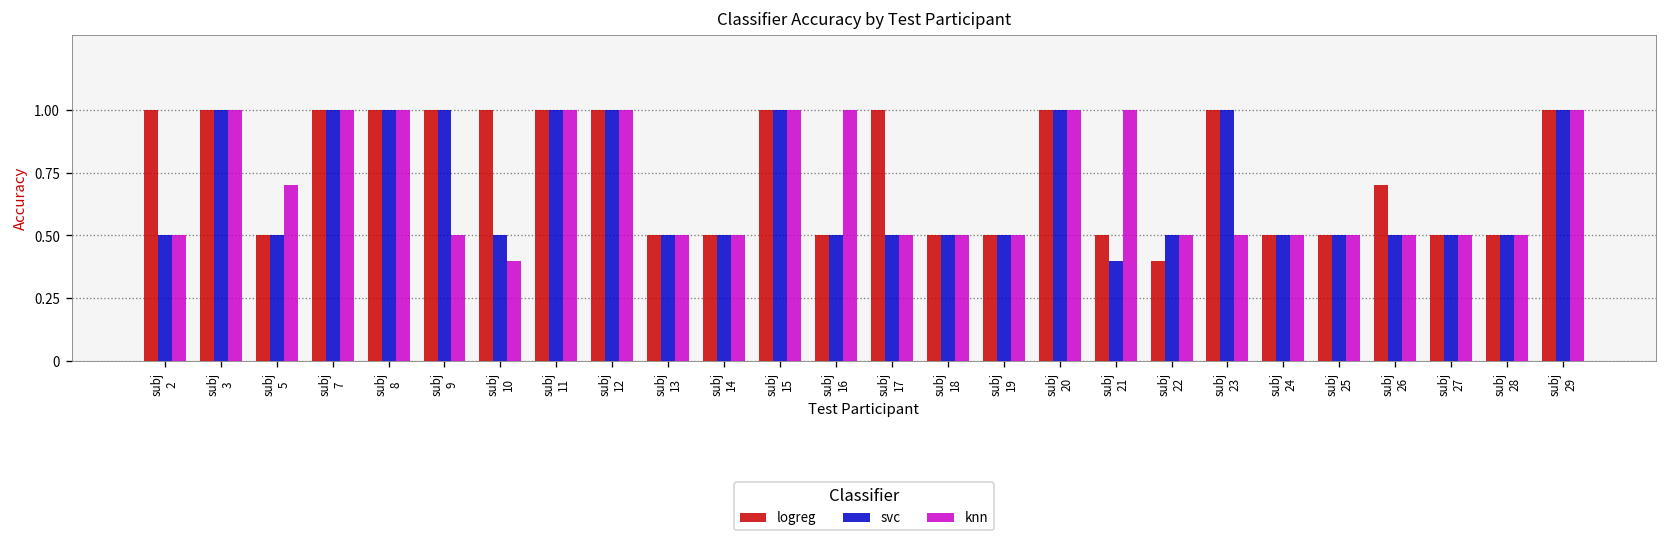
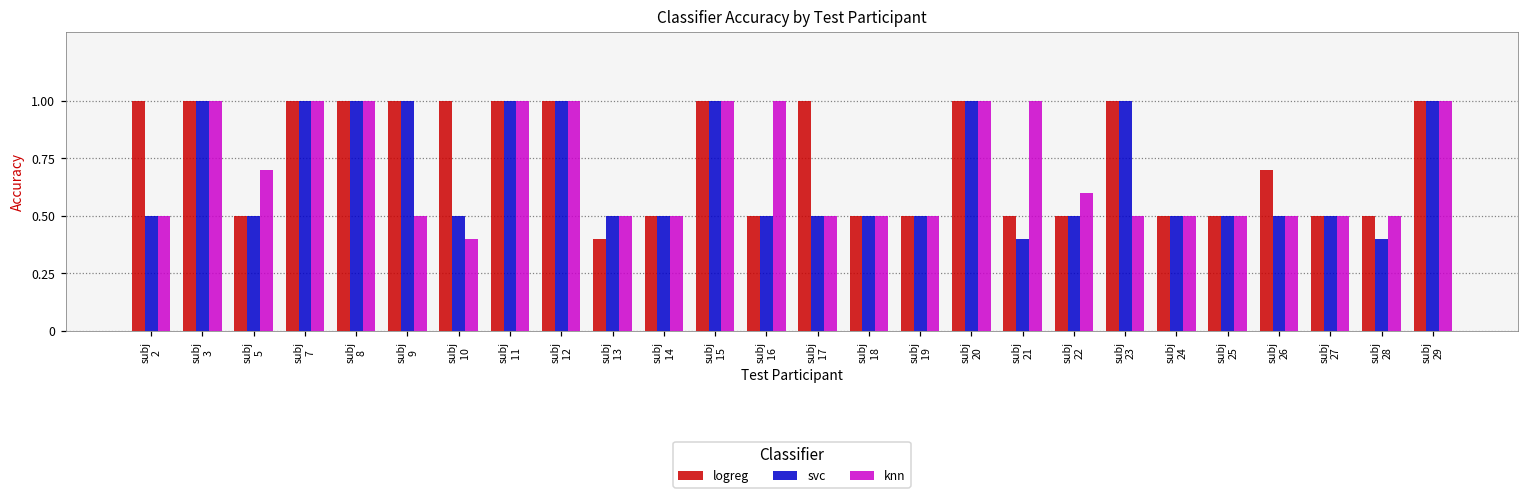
  {
    "logreg": {
      "subj 2": 1.0,
      "subj 3": 1.0,
      "subj 5": 0.5,
      "subj 7": 1.0,
      "subj 8": 1.0,
      "subj 9": 1.0,
      "subj 10": 1.0,
      "subj 11": 1.0,
      "subj 12": 1.0,
-     "subj 13": 0.5,
+     "subj 13": 0.4,
      "subj 14": 0.5,
      "subj 15": 1.0,
      "subj 16": 0.5,
      "subj 17": 1.0,
      "subj 18": 0.5,
      "subj 19": 0.5,
      "subj 20": 1.0,
      "subj 21": 0.5,
-     "subj 22": 0.4,
+     "subj 22": 0.5,
      "subj 23": 1.0,
      "subj 24": 0.5,
      "subj 25": 0.5,
      "subj 26": 0.7,
      "subj 27": 0.5,
      "subj 28": 0.5,
      "subj 29": 1.0
    },
    "svc": {
      "subj 2": 0.5,
      "subj 3": 1.0,
      "subj 5": 0.5,
      "subj 7": 1.0,
      "subj 8": 1.0,
      "subj 9": 1.0,
      "subj 10": 0.5,
      "subj 11": 1.0,
      "subj 12": 1.0,
      "subj 13": 0.5,
      "subj 14": 0.5,
      "subj 15": 1.0,
      "subj 16": 0.5,
      "subj 17": 0.5,
      "subj 18": 0.5,
      "subj 19": 0.5,
      "subj 20": 1.0,
      "subj 21": 0.4,
      "subj 22": 0.5,
      "subj 23": 1.0,
      "subj 24": 0.5,
      "subj 25": 0.5,
      "subj 26": 0.5,
      "subj 27": 0.5,
-     "subj 28": 0.5,
+     "subj 28": 0.4,
      "subj 29": 1.0
    },
    "knn": {
      "subj 2": 0.5,
      "subj 3": 1.0,
      "subj 5": 0.7,
      "subj 7": 1.0,
      "subj 8": 1.0,
      "subj 9": 0.5,
      "subj 10": 0.4,
      "subj 11": 1.0,
      "subj 12": 1.0,
      "subj 13": 0.5,
      "subj 14": 0.5,
      "subj 15": 1.0,
      "subj 16": 1.0,
      "subj 17": 0.5,
      "subj 18": 0.5,
      "subj 19": 0.5,
      "subj 20": 1.0,
      "subj 21": 1.0,
-     "subj 22": 0.5,
+     "subj 22": 0.6,
      "subj 23": 0.5,
      "subj 24": 0.5,
      "subj 25": 0.5,
      "subj 26": 0.5,
      "subj 27": 0.5,
      "subj 28": 0.5,
      "subj 29": 1.0
    }
  }
